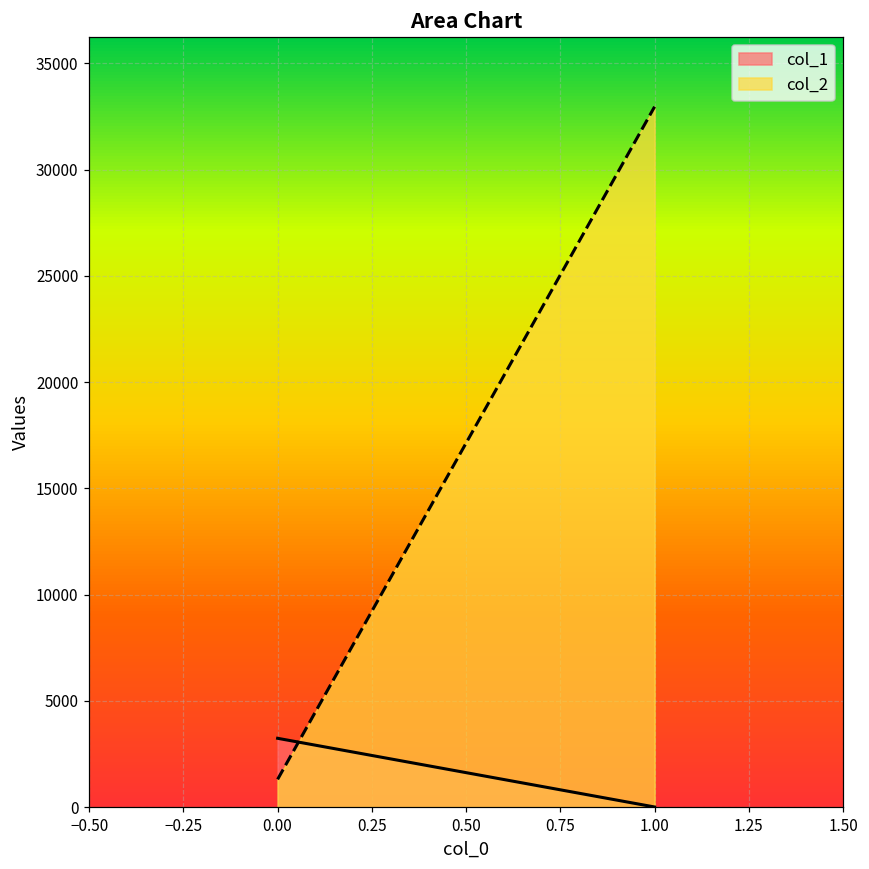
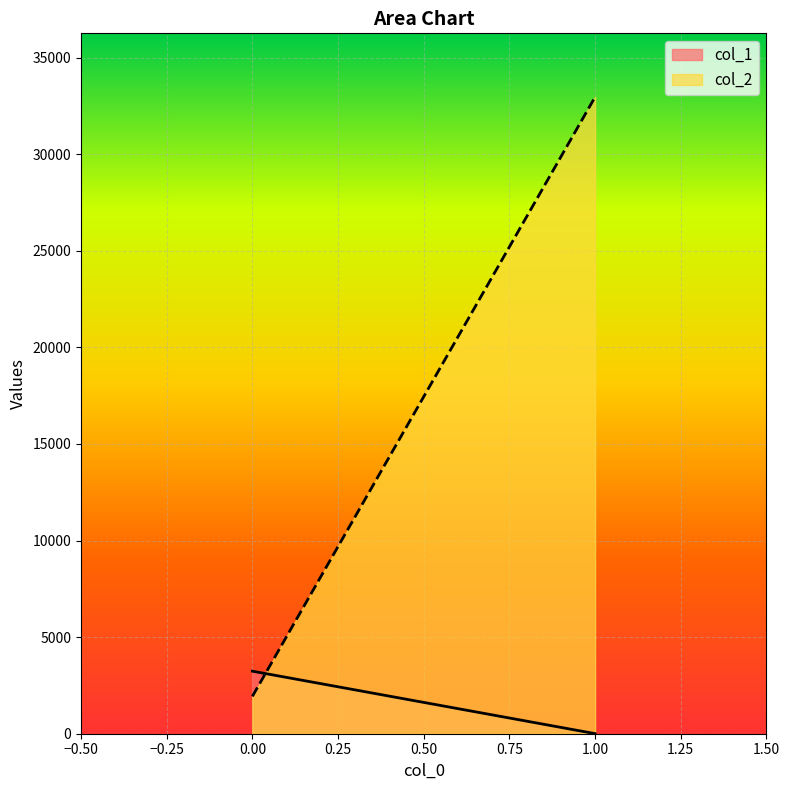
  {
    "col_1": {
      "0.00": 3200,
      "1.00": 0
    },
    "col_2": {
-     "0.00": 1300,
+     "0.00": 1900,
      "1.00": 33000
    }
  }
